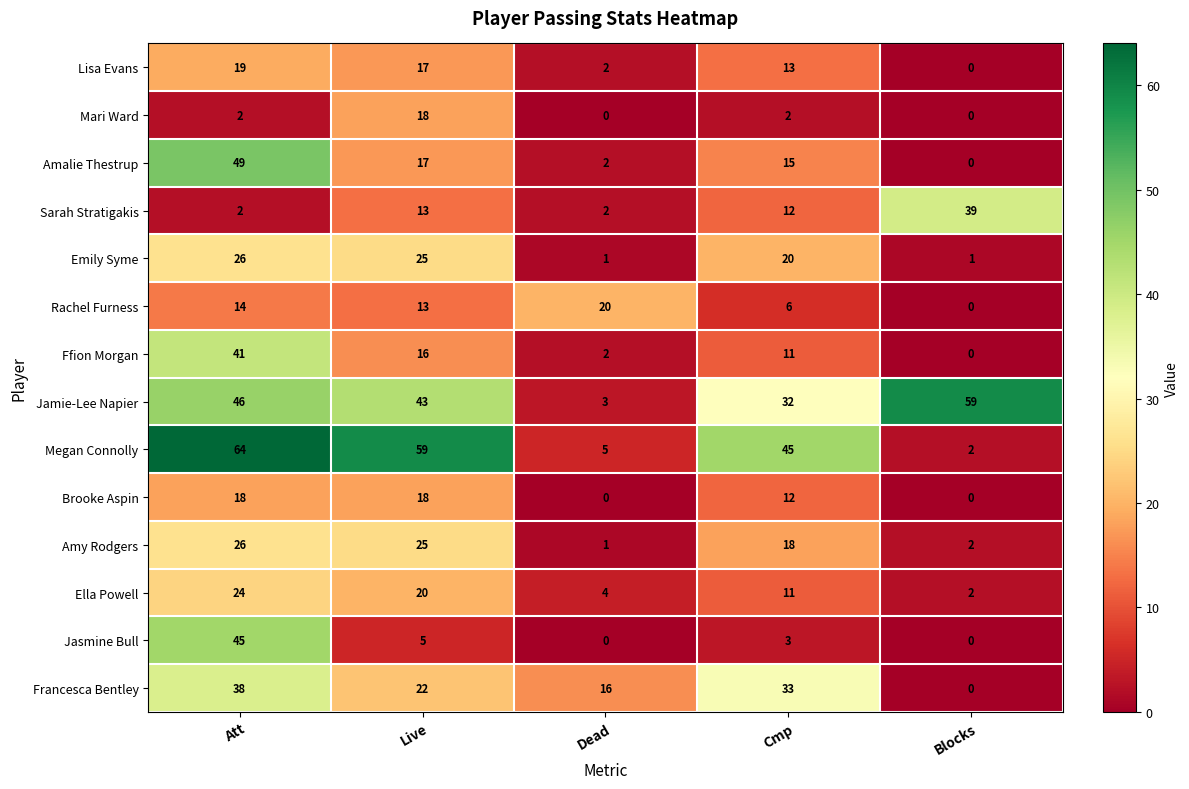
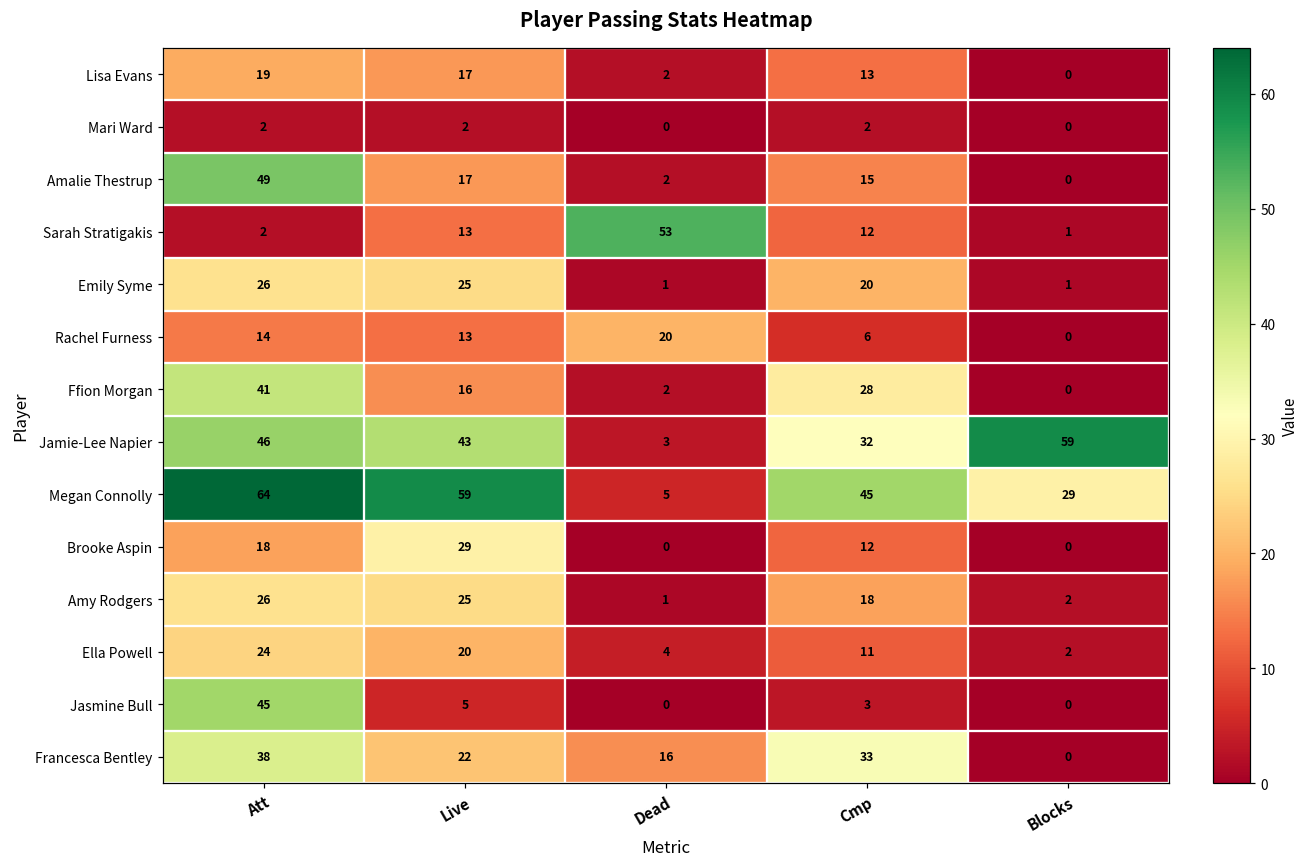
  {
    "Lisa Evans": {
      "Att": 19,
      "Live": 17,
      "Dead": 2,
      "Cmp": 13,
      "Blocks": 0
    },
    "Mari Ward": {
      "Att": 2,
-     "Live": 18,
+     "Live": 2,
      "Dead": 0,
      "Cmp": 2,
      "Blocks": 0
    },
    "Amalie Thestrup": {
      "Att": 49,
      "Live": 17,
      "Dead": 2,
      "Cmp": 15,
      "Blocks": 0
    },
    "Sarah Stratigakis": {
      "Att": 2,
      "Live": 13,
-     "Dead": 2,
+     "Dead": 53,
      "Cmp": 12,
-     "Blocks": 39
+     "Blocks": 1
    },
    "Emily Syme": {
      "Att": 26,
      "Live": 25,
      "Dead": 1,
      "Cmp": 20,
      "Blocks": 1
    },
    "Rachel Furness": {
      "Att": 14,
      "Live": 13,
      "Dead": 20,
      "Cmp": 6,
      "Blocks": 0
    },
    "Ffion Morgan": {
      "Att": 41,
      "Live": 16,
      "Dead": 2,
-     "Cmp": 11,
+     "Cmp": 28,
      "Blocks": 0
    },
    "Jamie-Lee Napier": {
      "Att": 46,
      "Live": 43,
      "Dead": 3,
      "Cmp": 32,
      "Blocks": 59
    },
    "Megan Connolly": {
      "Att": 64,
      "Live": 59,
      "Dead": 5,
      "Cmp": 45,
-     "Blocks": 2
+     "Blocks": 29
    },
    "Brooke Aspin": {
      "Att": 18,
-     "Live": 18,
+     "Live": 29,
      "Dead": 0,
      "Cmp": 12,
      "Blocks": 0
    },
    "Amy Rodgers": {
      "Att": 26,
      "Live": 25,
      "Dead": 1,
      "Cmp": 18,
      "Blocks": 2
    },
    "Ella Powell": {
      "Att": 24,
      "Live": 20,
      "Dead": 4,
      "Cmp": 11,
      "Blocks": 2
    },
    "Jasmine Bull": {
      "Att": 45,
      "Live": 5,
      "Dead": 0,
      "Cmp": 3,
      "Blocks": 0
    },
    "Francesca Bentley": {
      "Att": 38,
      "Live": 22,
      "Dead": 16,
      "Cmp": 33,
      "Blocks": 0
    }
  }
